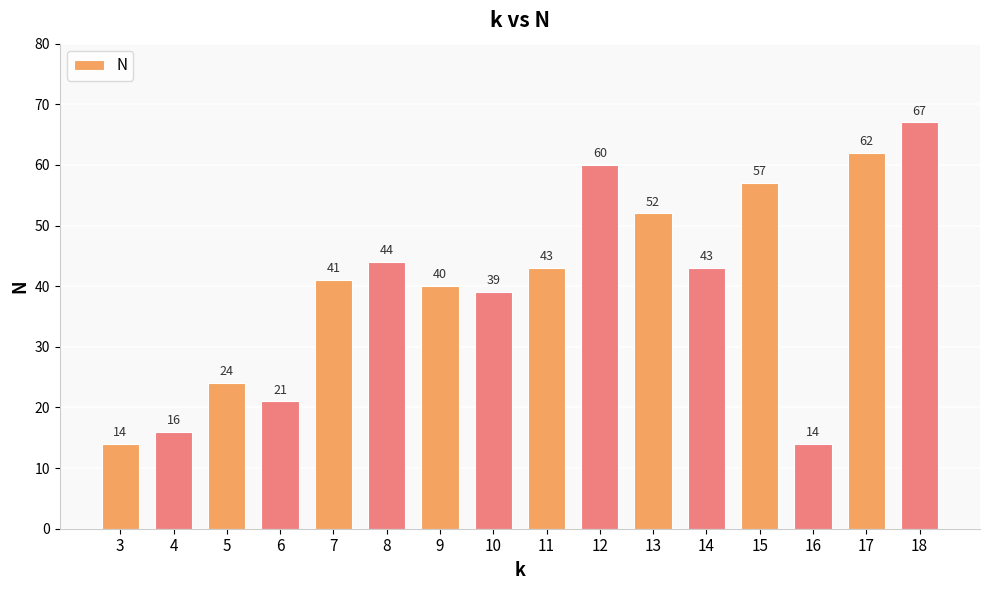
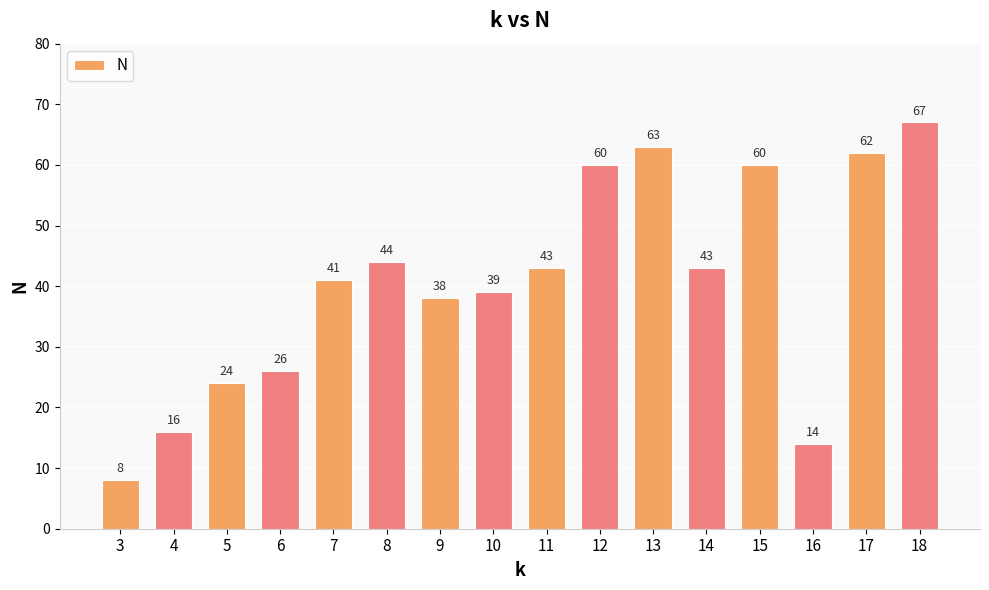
  {
-   "3": 14,
+   "3": 8,
    "4": 16,
    "5": 24,
-   "6": 21,
+   "6": 26,
    "7": 41,
    "8": 44,
-   "9": 40,
+   "9": 38,
    "10": 39,
    "11": 43,
    "12": 60,
-   "13": 52,
+   "13": 63,
    "14": 43,
-   "15": 57,
+   "15": 60,
    "16": 14,
    "17": 62,
    "18": 67
  }
